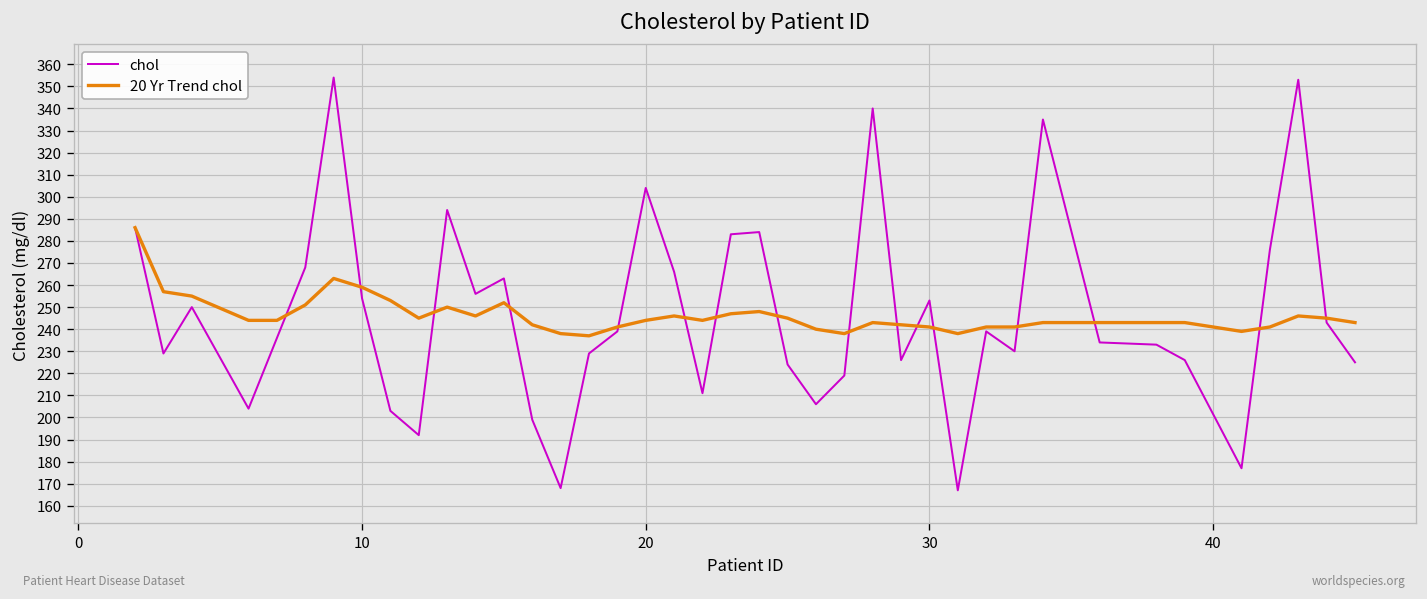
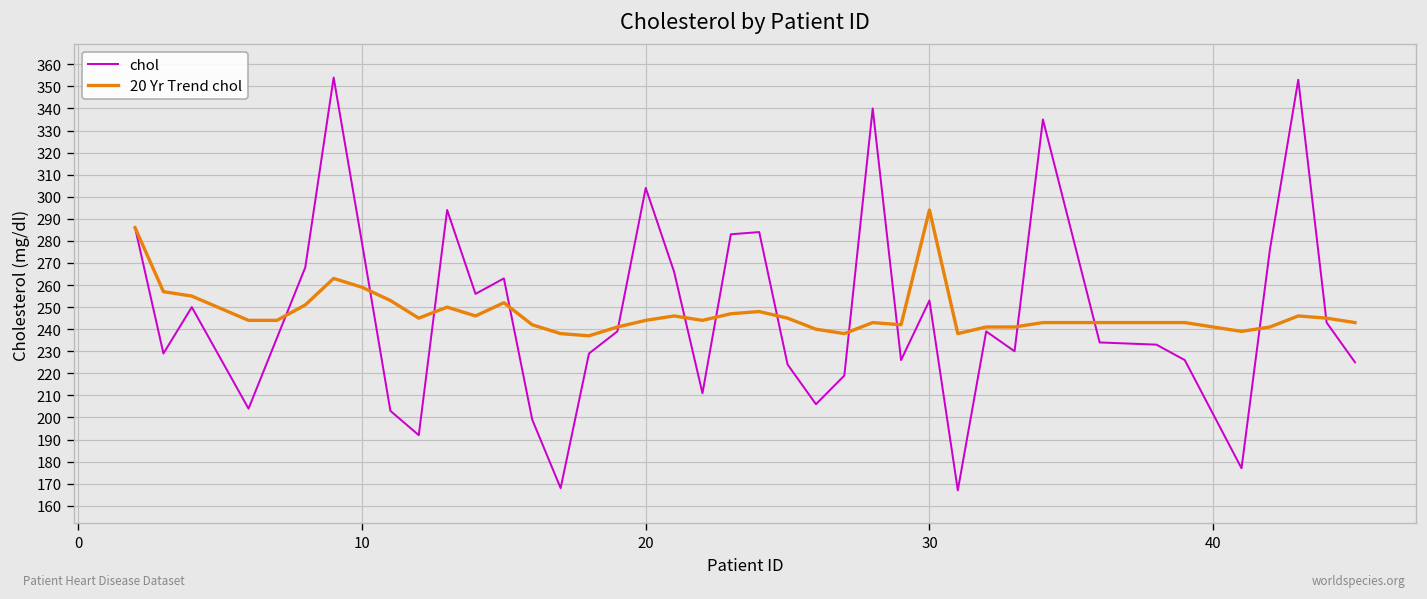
  {
    "chol": {
-     "10": 254,
+     "10": 279,
      "20": 304,
      "30": 253
    },
    "20 Yr Trend chol": {
      "10": 259,
      "20": 244,
-     "30": 241
+     "30": 294
    }
  }
